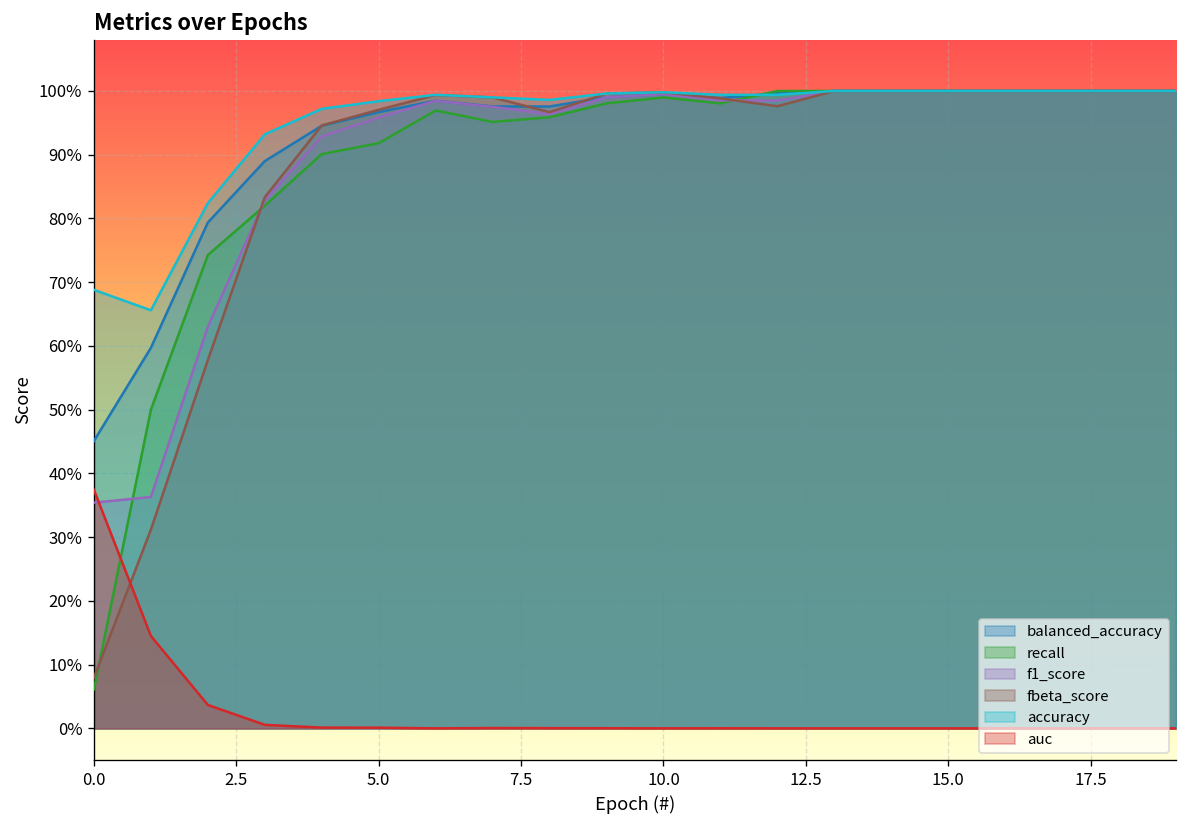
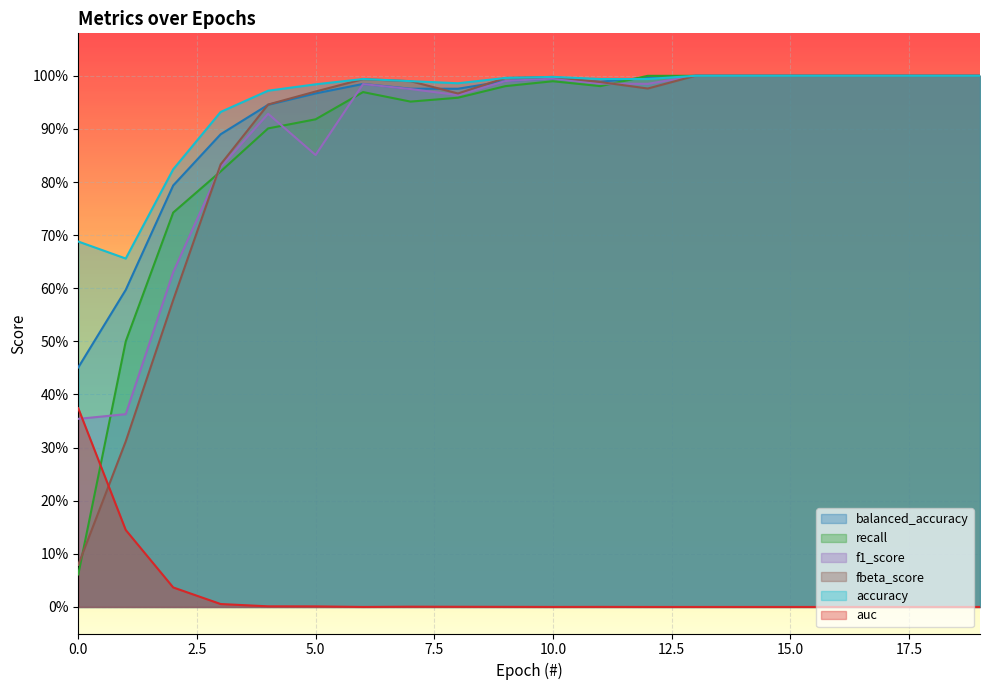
  {
    "recall": {
      "0.0": "6%",
      "5.0": "92%",
      "10.0": "99%"
    },
    "f1_score": {
      "0.0": "35%",
-     "5.0": "96%"
+     "5.0": "85%"
    }
  }
